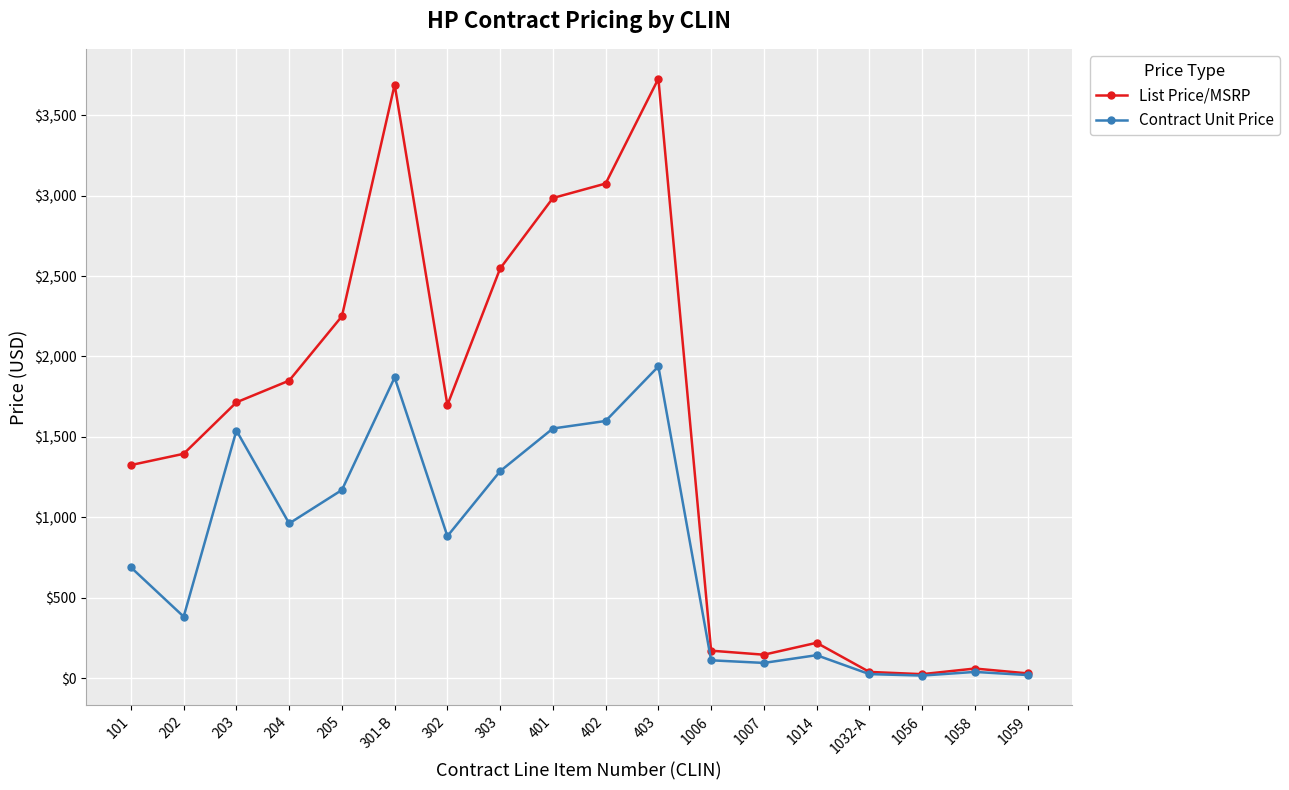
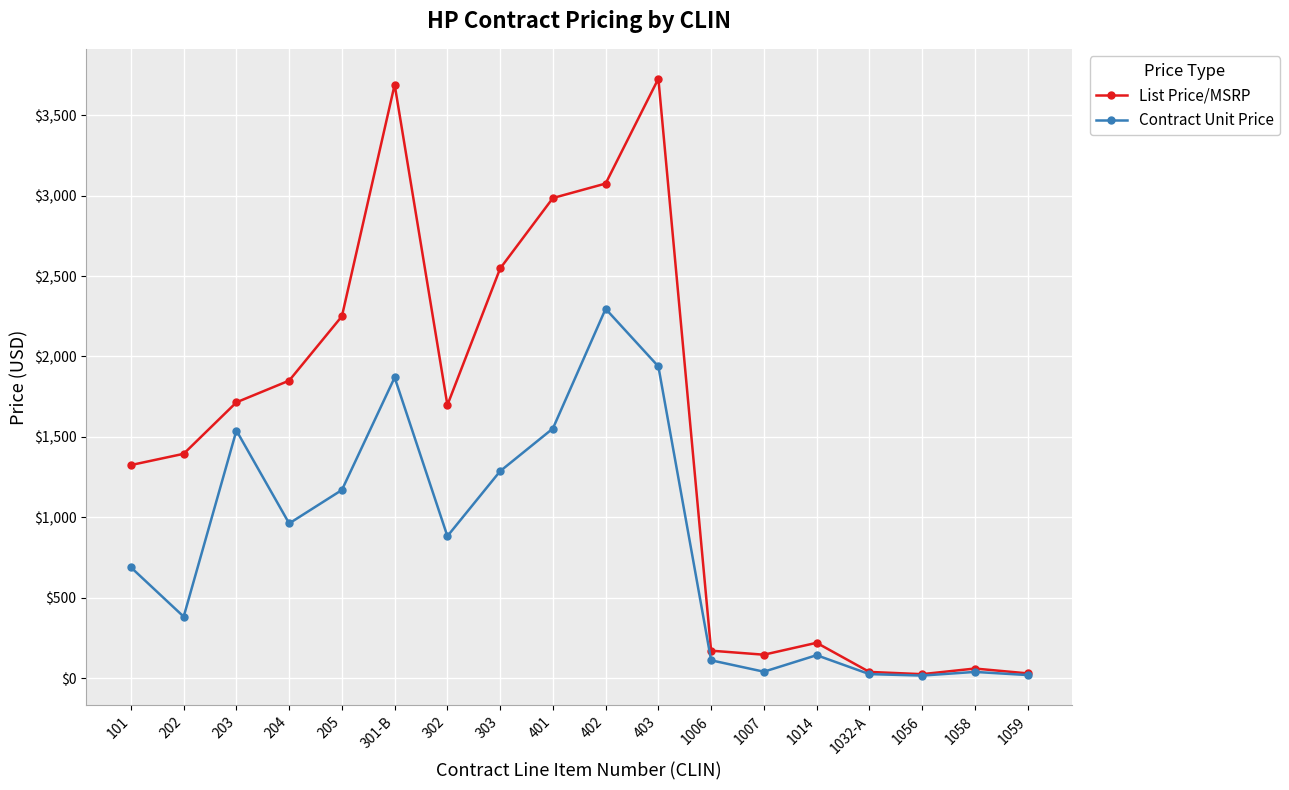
  {
    "List Price/MSRP": {
      "101": "$1,330",
      "202": "$1,400",
      "203": "$1,720",
      "204": "$1,850",
      "205": "$2,250",
      "301-B": "$3,690",
      "302": "$1,700",
      "303": "$2,550",
      "401": "$2,990",
      "402": "$3,080",
      "403": "$3,730",
      "1006": "$170",
      "1007": "$150",
      "1014": "$220",
      "1058": "$60"
    },
    "Contract Unit Price": {
      "101": "$690",
      "202": "$380",
      "203": "$1,540",
      "204": "$960",
      "205": "$1,170",
      "301-B": "$1,870",
      "302": "$880",
      "303": "$1,290",
      "401": "$1,550",
-     "402": "$1,600",
+     "402": "$2,300",
      "403": "$1,940",
      "1006": "$110",
-     "1007": "$90",
+     "1007": "$40",
      "1014": "$140",
      "1058": "$40"
    }
  }
